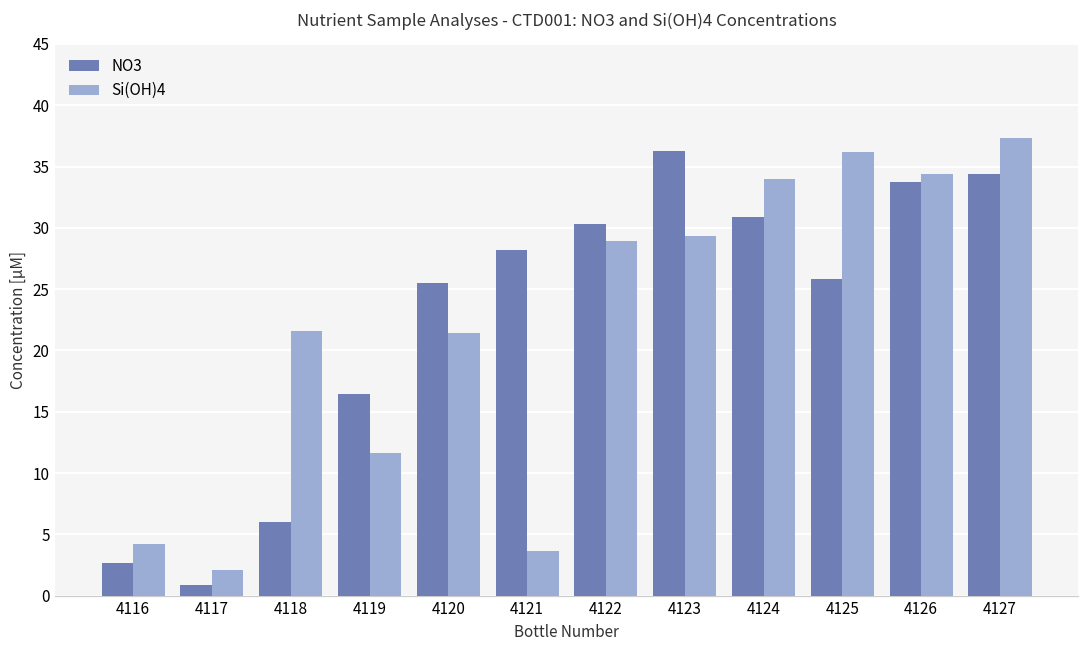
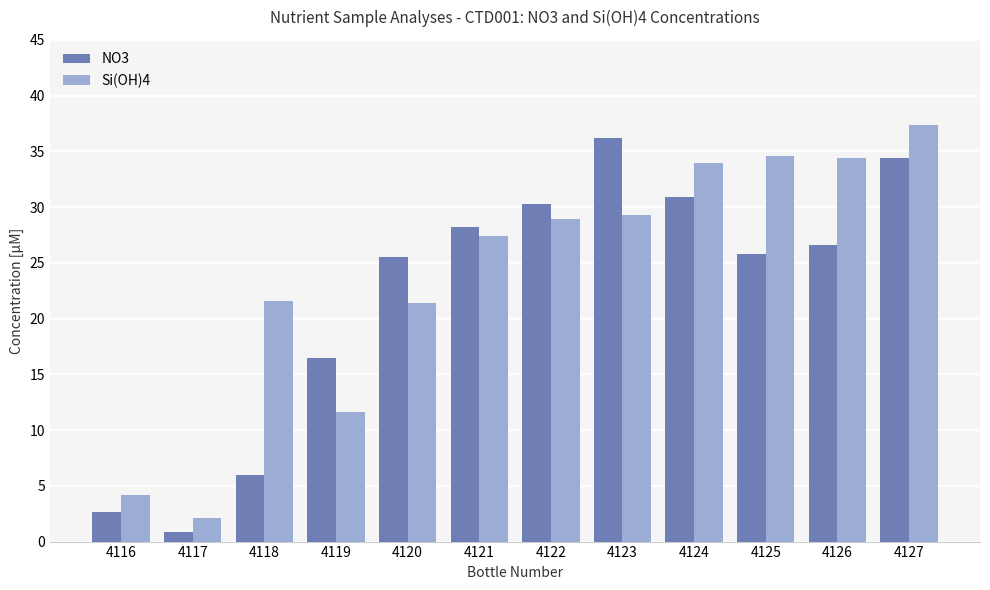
  {
    "NO3": {
      "4116": 2.7,
      "4117": 0.8,
      "4118": 6.0,
      "4119": 16.5,
      "4120": 25.5,
      "4121": 28.2,
      "4122": 30.3,
      "4123": 36.2,
      "4124": 30.9,
      "4125": 25.8,
-     "4126": 33.7,
+     "4126": 26.6,
      "4127": 34.4
    },
    "Si(OH)4": {
      "4116": 4.2,
      "4117": 2.1,
      "4118": 21.6,
      "4119": 11.7,
      "4120": 21.4,
-     "4121": 3.7,
+     "4121": 27.4,
      "4122": 28.9,
      "4123": 29.3,
      "4124": 34.0,
-     "4125": 36.2,
+     "4125": 34.6,
      "4126": 34.4,
      "4127": 37.3
    }
  }
